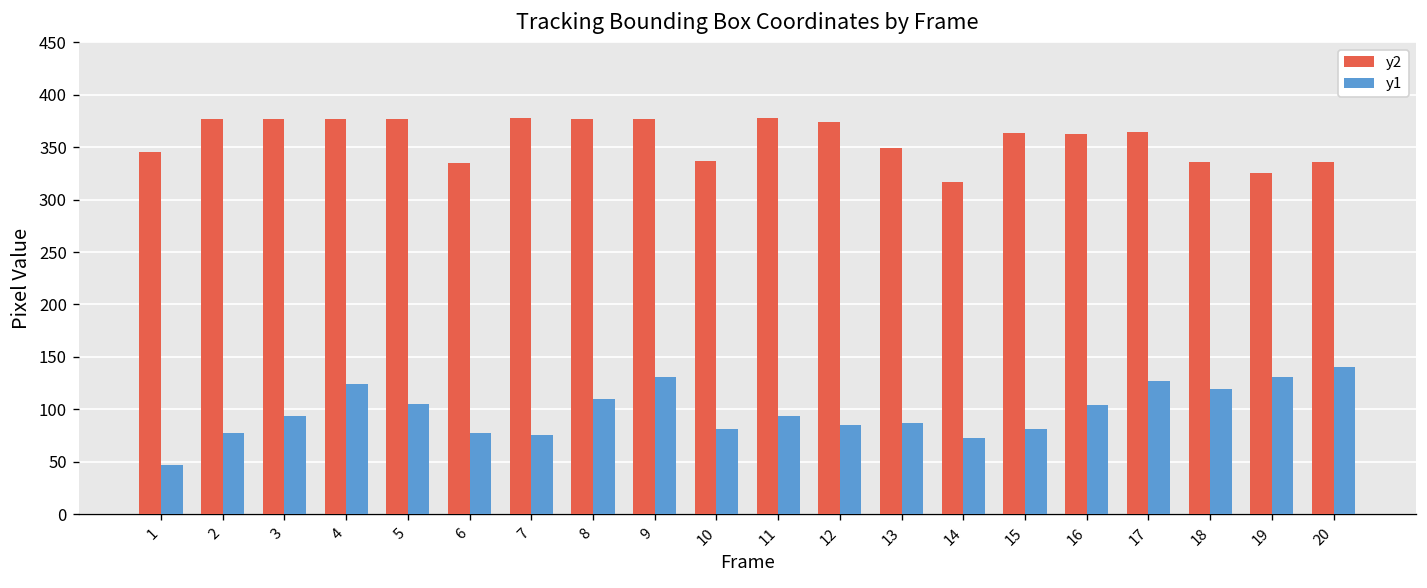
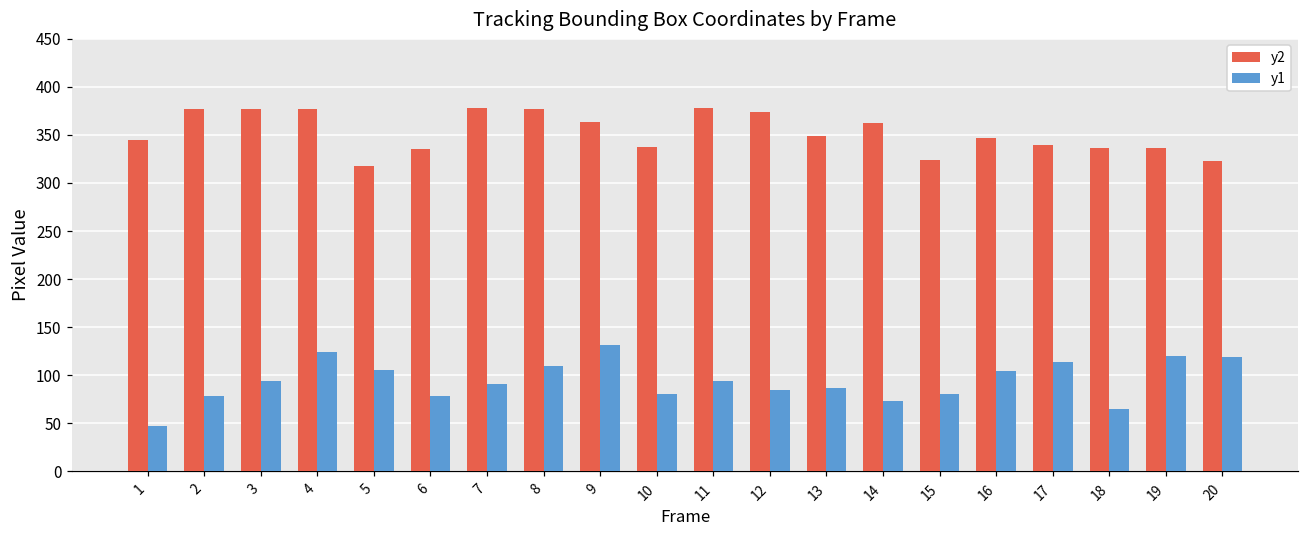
  {
    "y2": {
      "1": 350,
      "2": 380,
      "3": 380,
      "4": 380,
-     "5": 380,
+     "5": 320,
      "6": 340,
      "7": 380,
      "8": 380,
-     "9": 380,
+     "9": 360,
      "10": 340,
      "11": 380,
      "12": 370,
      "13": 350,
-     "14": 320,
-     "15": 360,
-     "16": 360,
-     "17": 360,
+     "14": 360,
+     "15": 320,
+     "16": 350,
+     "17": 340,
      "18": 340,
-     "19": 330,
-     "20": 340
+     "19": 340,
+     "20": 320
    },
    "y1": {
      "1": 50,
      "2": 80,
      "3": 90,
      "4": 120,
      "5": 110,
      "6": 80,
-     "7": 80,
+     "7": 90,
      "8": 110,
      "9": 130,
      "10": 80,
      "11": 90,
      "12": 90,
      "13": 90,
      "14": 70,
      "15": 80,
      "16": 100,
-     "17": 130,
-     "18": 120,
-     "19": 130,
-     "20": 140
+     "17": 110,
+     "18": 70,
+     "19": 120,
+     "20": 120
    }
  }
